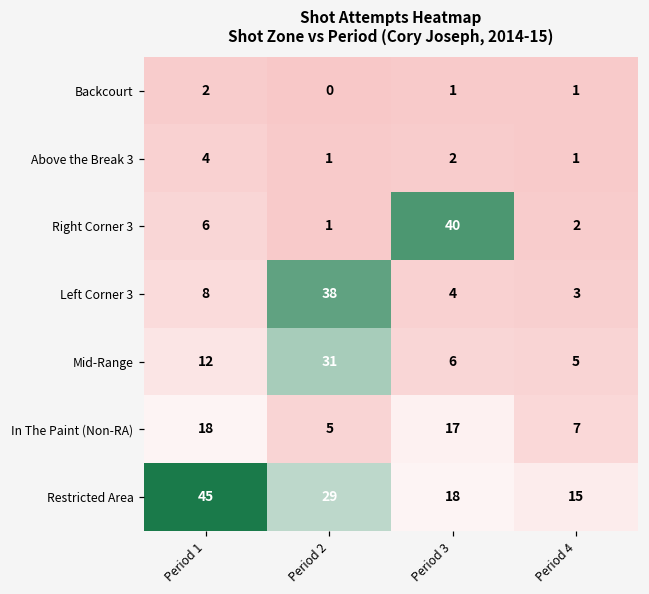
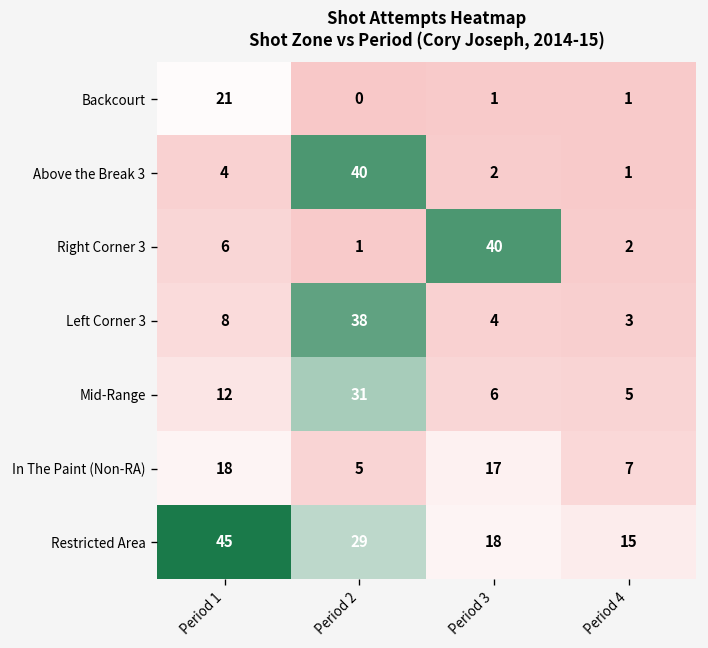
  {
    "Backcourt": {
-     "Period 1": 2,
+     "Period 1": 21,
      "Period 2": 0,
      "Period 3": 1,
      "Period 4": 1
    },
    "Above the Break 3": {
      "Period 1": 4,
-     "Period 2": 1,
+     "Period 2": 40,
      "Period 3": 2,
      "Period 4": 1
    },
    "Right Corner 3": {
      "Period 1": 6,
      "Period 2": 1,
      "Period 3": 40,
      "Period 4": 2
    },
    "Left Corner 3": {
      "Period 1": 8,
      "Period 2": 38,
      "Period 3": 4,
      "Period 4": 3
    },
    "Mid-Range": {
      "Period 1": 12,
      "Period 2": 31,
      "Period 3": 6,
      "Period 4": 5
    },
    "In The Paint (Non-RA)": {
      "Period 1": 18,
      "Period 2": 5,
      "Period 3": 17,
      "Period 4": 7
    },
    "Restricted Area": {
      "Period 1": 45,
      "Period 2": 29,
      "Period 3": 18,
      "Period 4": 15
    }
  }
